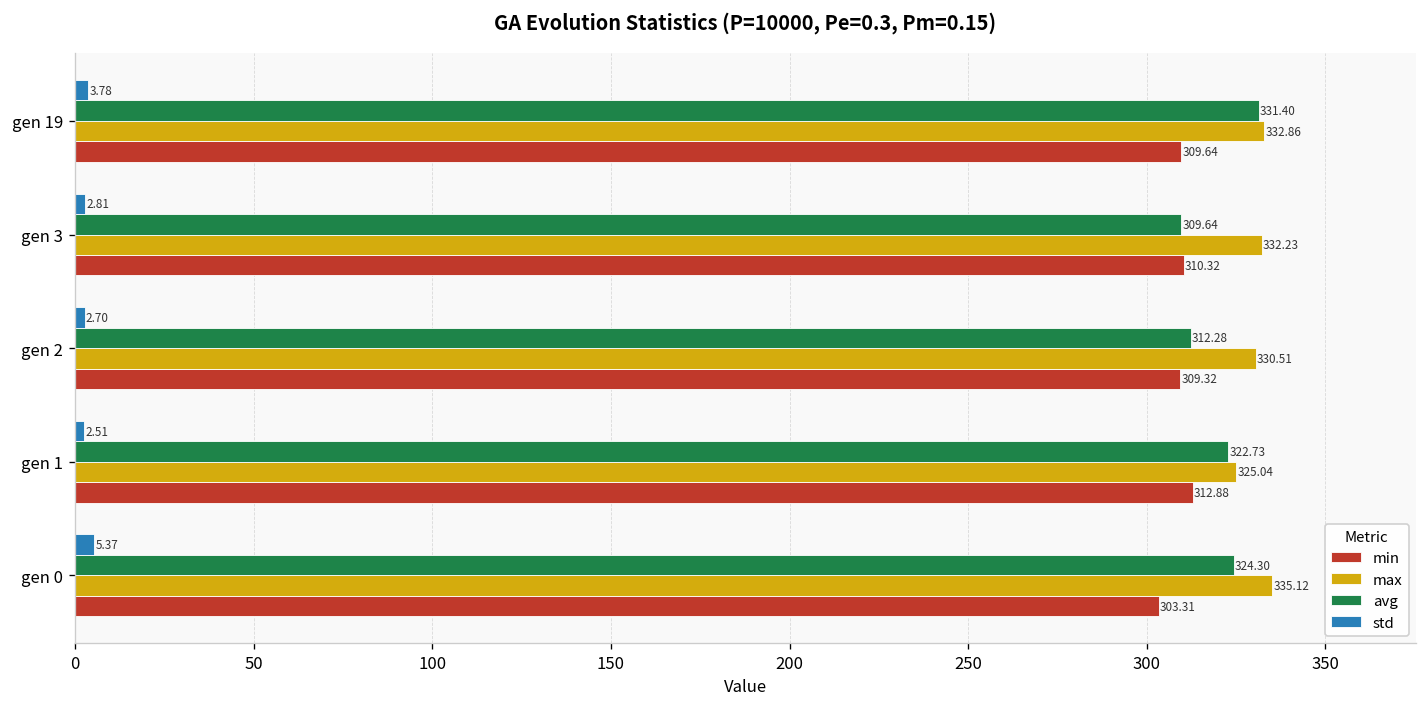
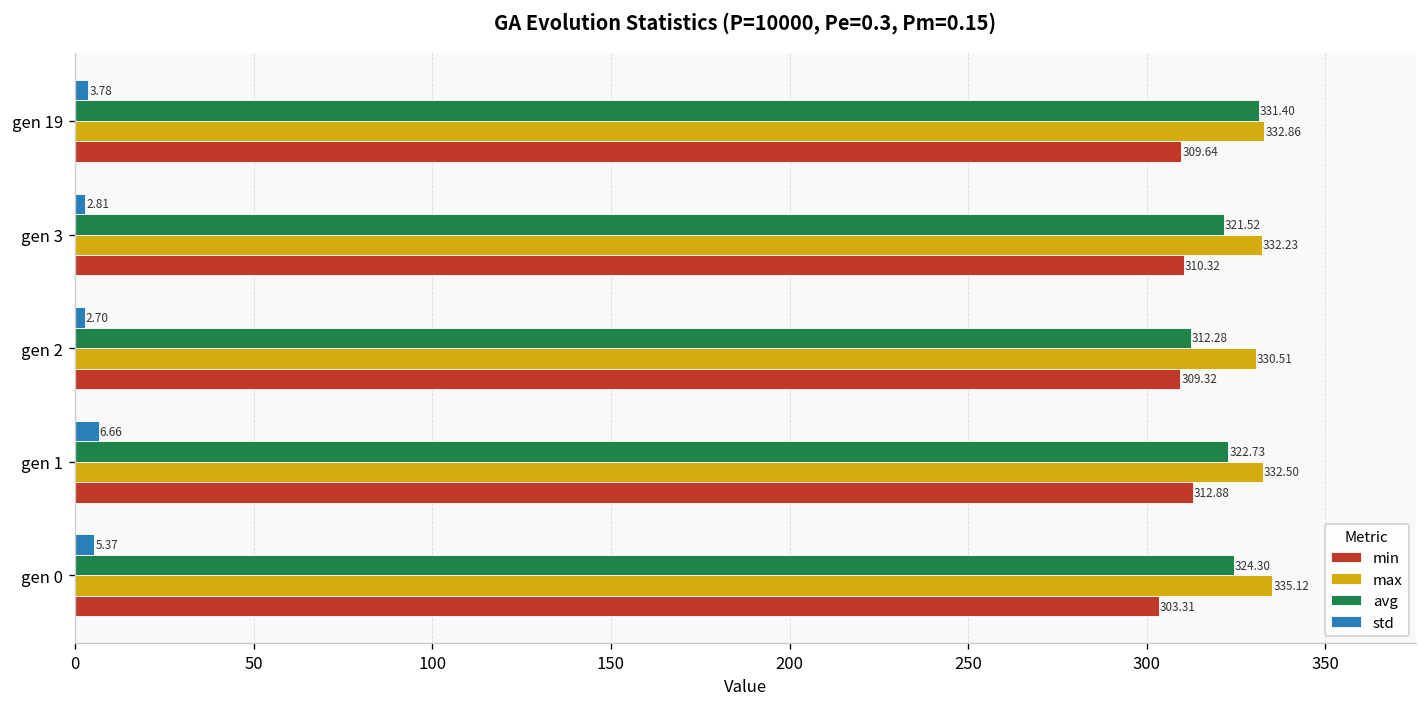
  {
    "min": {
      "gen 19": 309.64,
      "gen 3": 310.32,
      "gen 2": 309.32,
      "gen 1": 312.88,
      "gen 0": 303.31
    },
    "max": {
      "gen 19": 332.86,
      "gen 3": 332.23,
      "gen 2": 330.51,
-     "gen 1": 325.04,
+     "gen 1": 332.50,
      "gen 0": 335.12
    },
    "avg": {
      "gen 19": 331.40,
-     "gen 3": 309.64,
+     "gen 3": 321.52,
      "gen 2": 312.28,
      "gen 1": 322.73,
      "gen 0": 324.30
    },
    "std": {
      "gen 19": 3.78,
      "gen 3": 2.81,
      "gen 2": 2.70,
-     "gen 1": 2.51,
+     "gen 1": 6.66,
      "gen 0": 5.37
    }
  }
